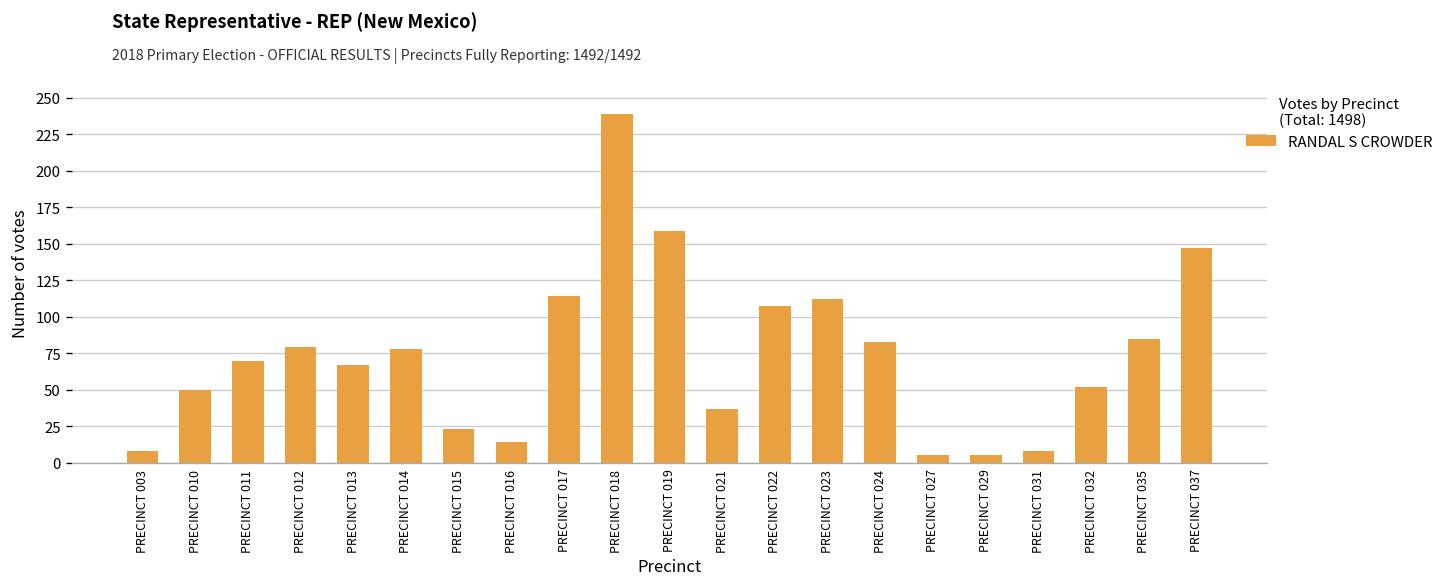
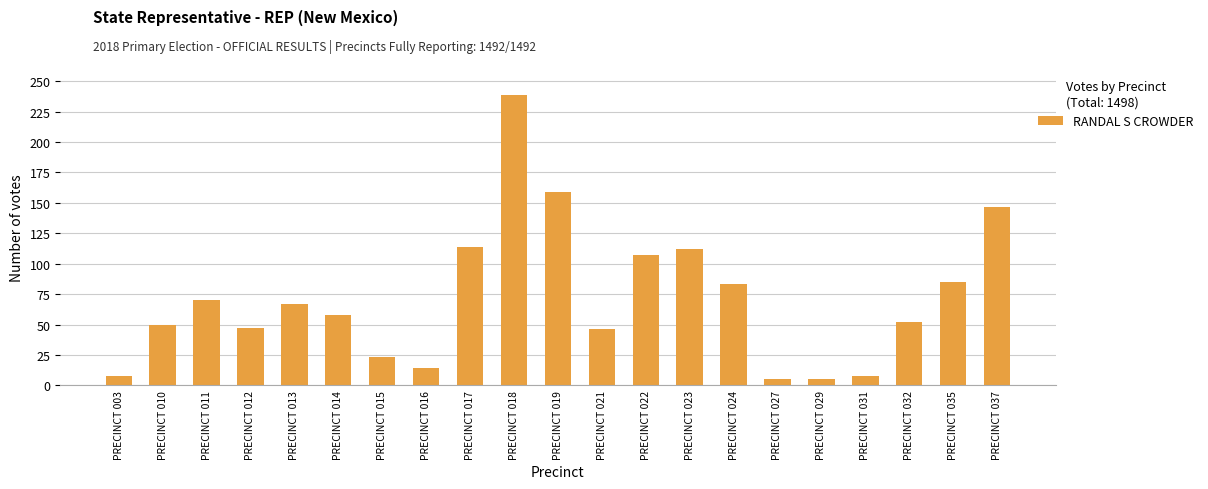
  {
    "PRECINCT 003": 8,
    "PRECINCT 010": 50,
    "PRECINCT 011": 70,
-   "PRECINCT 012": 79,
+   "PRECINCT 012": 47,
    "PRECINCT 013": 67,
-   "PRECINCT 014": 78,
+   "PRECINCT 014": 58,
    "PRECINCT 015": 23,
    "PRECINCT 016": 14,
    "PRECINCT 017": 114,
    "PRECINCT 018": 239,
    "PRECINCT 019": 159,
-   "PRECINCT 021": 37,
+   "PRECINCT 021": 46,
    "PRECINCT 022": 107,
    "PRECINCT 023": 112,
    "PRECINCT 024": 83,
    "PRECINCT 027": 5,
    "PRECINCT 029": 5,
    "PRECINCT 031": 8,
    "PRECINCT 032": 52,
    "PRECINCT 035": 85,
    "PRECINCT 037": 147
  }
